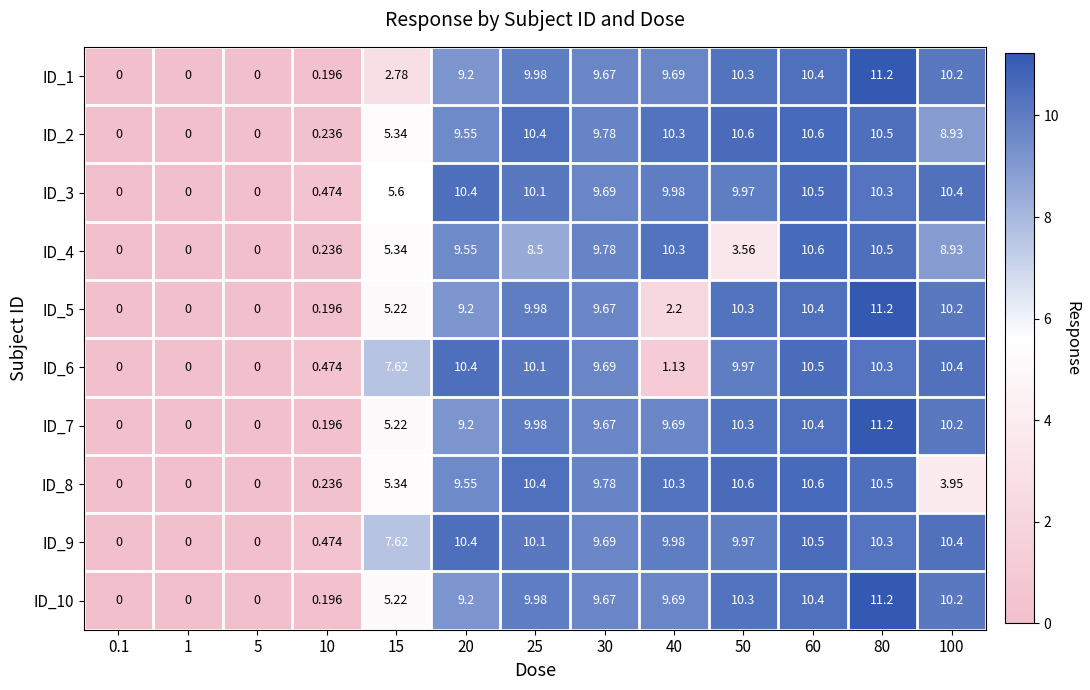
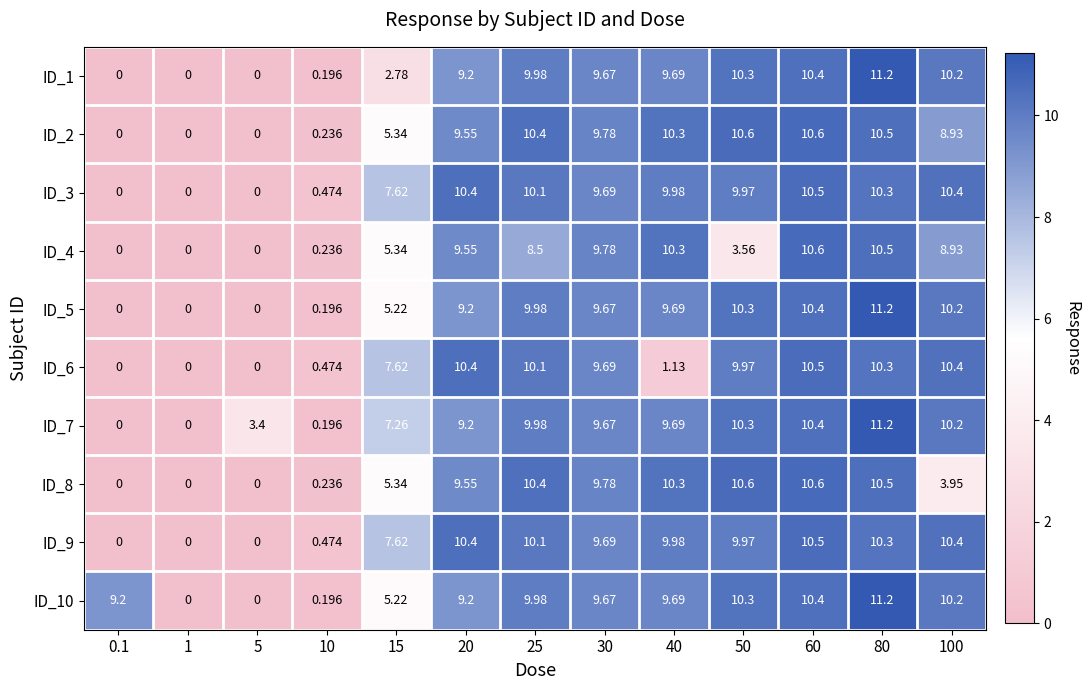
  {
    "ID_1": {
      "0.1": 0,
      "1": 0,
      "5": 0,
      "10": 0.196,
      "15": 2.78,
      "20": 9.2,
      "25": 9.98,
      "30": 9.67,
      "40": 9.69,
      "50": 10.3,
      "60": 10.4,
      "80": 11.2,
      "100": 10.2
    },
    "ID_2": {
      "0.1": 0,
      "1": 0,
      "5": 0,
      "10": 0.236,
      "15": 5.34,
      "20": 9.55,
      "25": 10.4,
      "30": 9.78,
      "40": 10.3,
      "50": 10.6,
      "60": 10.6,
      "80": 10.5,
      "100": 8.93
    },
    "ID_3": {
      "0.1": 0,
      "1": 0,
      "5": 0,
      "10": 0.474,
-     "15": 5.6,
+     "15": 7.62,
      "20": 10.4,
      "25": 10.1,
      "30": 9.69,
      "40": 9.98,
      "50": 9.97,
      "60": 10.5,
      "80": 10.3,
      "100": 10.4
    },
    "ID_4": {
      "0.1": 0,
      "1": 0,
      "5": 0,
      "10": 0.236,
      "15": 5.34,
      "20": 9.55,
      "25": 8.5,
      "30": 9.78,
      "40": 10.3,
      "50": 3.56,
      "60": 10.6,
      "80": 10.5,
      "100": 8.93
    },
    "ID_5": {
      "0.1": 0,
      "1": 0,
      "5": 0,
      "10": 0.196,
      "15": 5.22,
      "20": 9.2,
      "25": 9.98,
      "30": 9.67,
-     "40": 2.2,
+     "40": 9.69,
      "50": 10.3,
      "60": 10.4,
      "80": 11.2,
      "100": 10.2
    },
    "ID_6": {
      "0.1": 0,
      "1": 0,
      "5": 0,
      "10": 0.474,
      "15": 7.62,
      "20": 10.4,
      "25": 10.1,
      "30": 9.69,
      "40": 1.13,
      "50": 9.97,
      "60": 10.5,
      "80": 10.3,
      "100": 10.4
    },
    "ID_7": {
      "0.1": 0,
      "1": 0,
-     "5": 0,
+     "5": 3.4,
      "10": 0.196,
-     "15": 5.22,
+     "15": 7.26,
      "20": 9.2,
      "25": 9.98,
      "30": 9.67,
      "40": 9.69,
      "50": 10.3,
      "60": 10.4,
      "80": 11.2,
      "100": 10.2
    },
    "ID_8": {
      "0.1": 0,
      "1": 0,
      "5": 0,
      "10": 0.236,
      "15": 5.34,
      "20": 9.55,
      "25": 10.4,
      "30": 9.78,
      "40": 10.3,
      "50": 10.6,
      "60": 10.6,
      "80": 10.5,
      "100": 3.95
    },
    "ID_9": {
      "0.1": 0,
      "1": 0,
      "5": 0,
      "10": 0.474,
      "15": 7.62,
      "20": 10.4,
      "25": 10.1,
      "30": 9.69,
      "40": 9.98,
      "50": 9.97,
      "60": 10.5,
      "80": 10.3,
      "100": 10.4
    },
    "ID_10": {
-     "0.1": 0,
+     "0.1": 9.2,
      "1": 0,
      "5": 0,
      "10": 0.196,
      "15": 5.22,
      "20": 9.2,
      "25": 9.98,
      "30": 9.67,
      "40": 9.69,
      "50": 10.3,
      "60": 10.4,
      "80": 11.2,
      "100": 10.2
    }
  }
